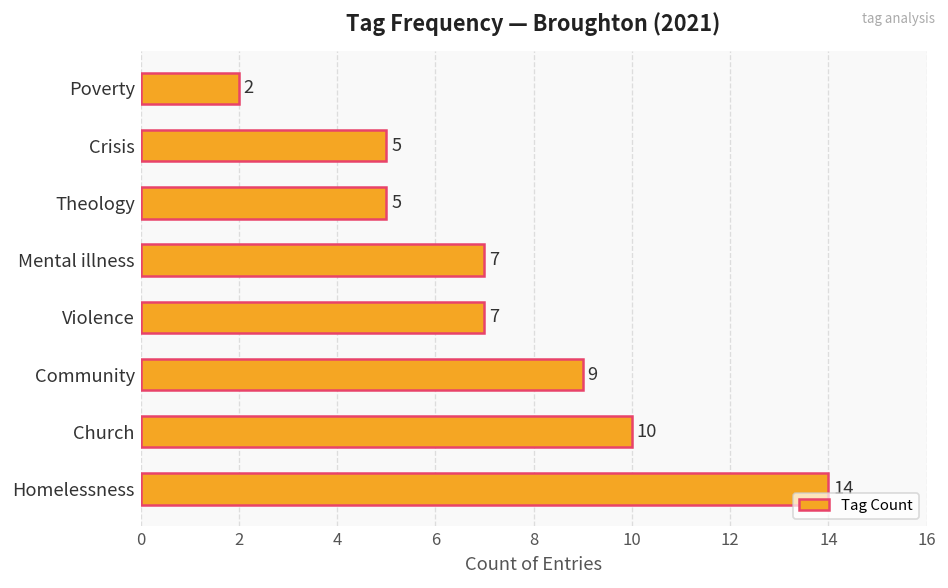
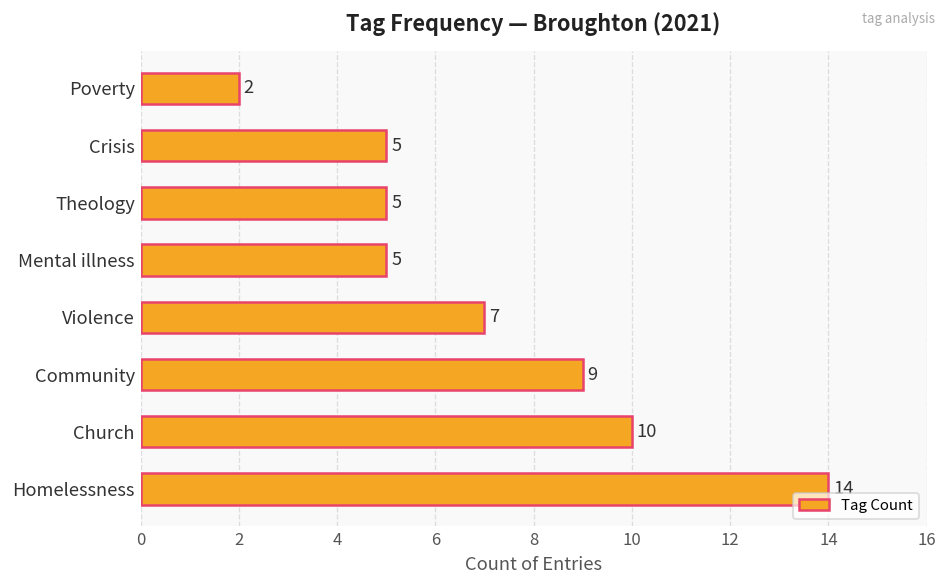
  {
    "Poverty": 2,
    "Crisis": 5,
    "Theology": 5,
-   "Mental illness": 7,
+   "Mental illness": 5,
    "Violence": 7,
    "Community": 9,
    "Church": 10
  }
